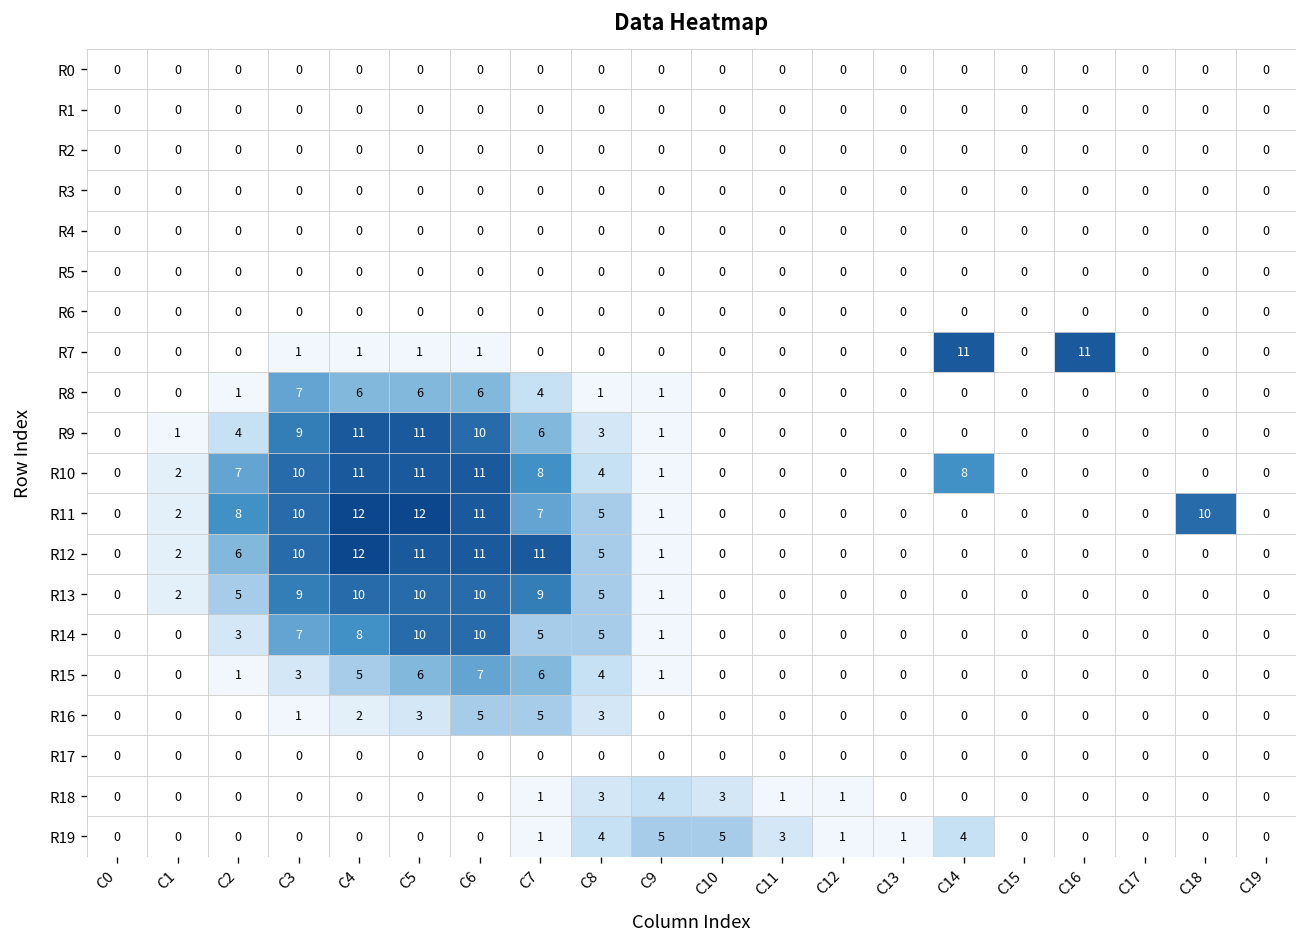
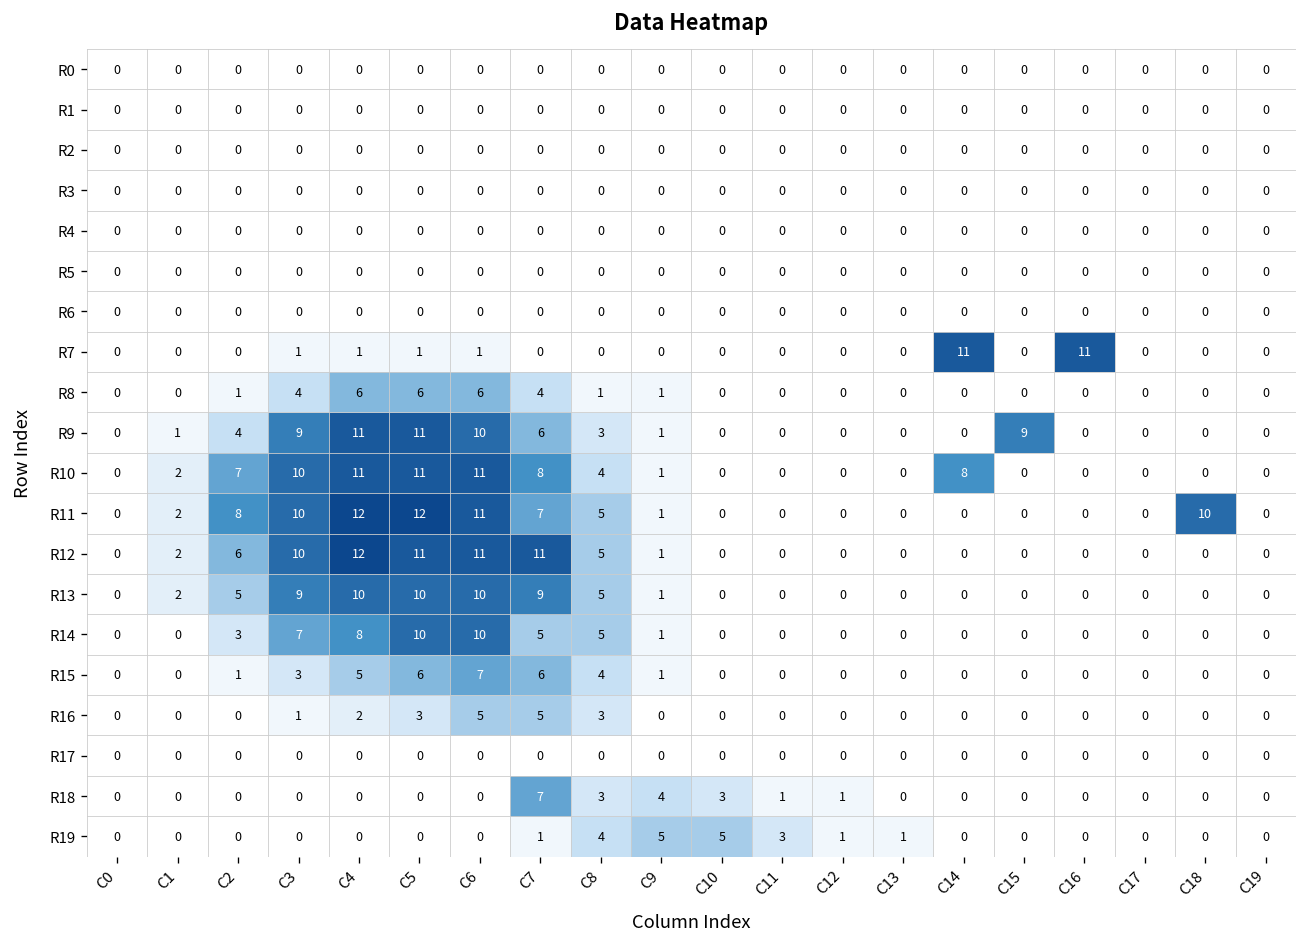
  {
    "R8": {
      "C0": 0,
      "C1": 0,
      "C2": 1,
-     "C3": 7,
+     "C3": 4,
      "C4": 6,
      "C5": 6,
      "C6": 6,
      "C7": 4,
      "C8": 1,
      "C9": 1,
      "C10": 0,
      "C11": 0,
      "C12": 0,
      "C13": 0,
      "C14": 0,
      "C15": 0,
      "C16": 0,
      "C17": 0,
      "C18": 0,
      "C19": 0
    },
    "R9": {
      "C0": 0,
      "C1": 1,
      "C2": 4,
      "C3": 9,
      "C4": 11,
      "C5": 11,
      "C6": 10,
      "C7": 6,
      "C8": 3,
      "C9": 1,
      "C10": 0,
      "C11": 0,
      "C12": 0,
      "C13": 0,
      "C14": 0,
-     "C15": 0,
+     "C15": 9,
      "C16": 0,
      "C17": 0,
      "C18": 0,
      "C19": 0
    },
    "R18": {
      "C0": 0,
      "C1": 0,
      "C2": 0,
      "C3": 0,
      "C4": 0,
      "C5": 0,
      "C6": 0,
-     "C7": 1,
+     "C7": 7,
      "C8": 3,
      "C9": 4,
      "C10": 3,
      "C11": 1,
      "C12": 1,
      "C13": 0,
      "C14": 0,
      "C15": 0,
      "C16": 0,
      "C17": 0,
      "C18": 0,
      "C19": 0
    },
    "R19": {
      "C0": 0,
      "C1": 0,
      "C2": 0,
      "C3": 0,
      "C4": 0,
      "C5": 0,
      "C6": 0,
      "C7": 1,
      "C8": 4,
      "C9": 5,
      "C10": 5,
      "C11": 3,
      "C12": 1,
      "C13": 1,
-     "C14": 4,
+     "C14": 0,
      "C15": 0,
      "C16": 0,
      "C17": 0,
      "C18": 0,
      "C19": 0
    }
  }
